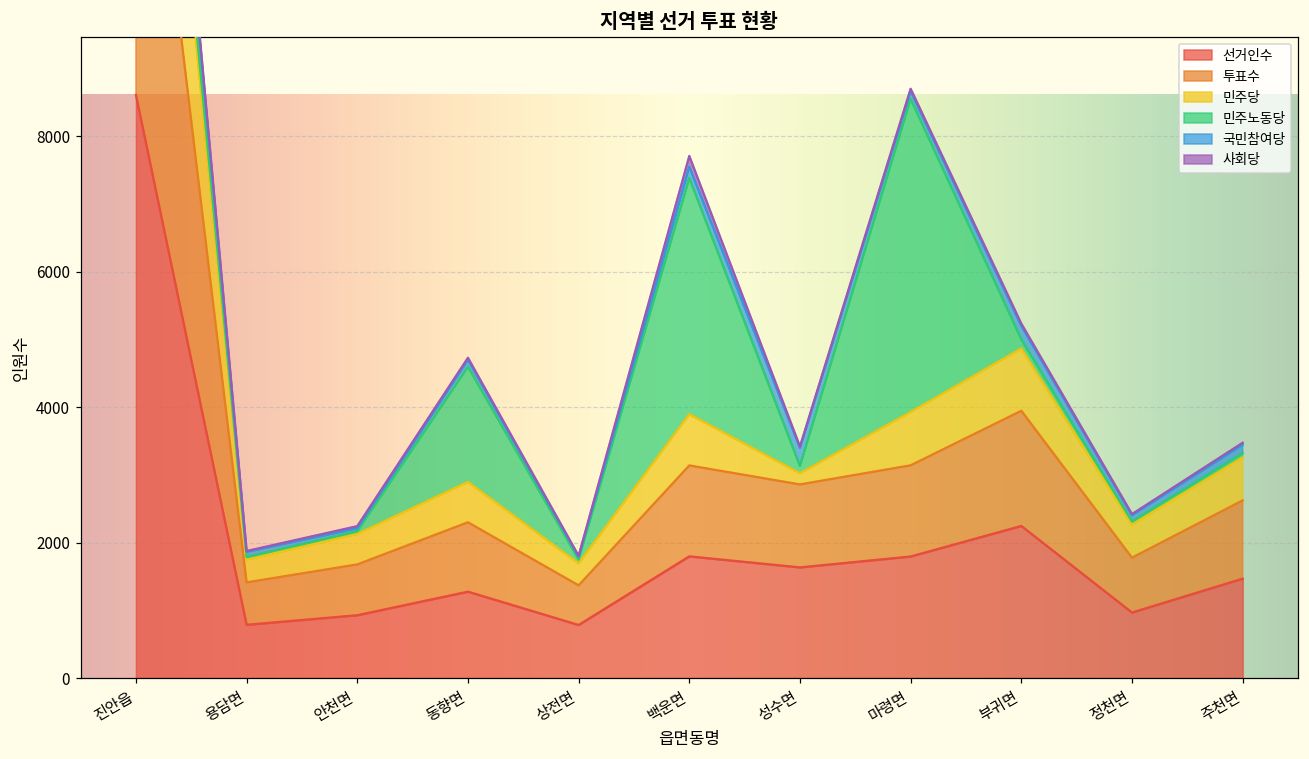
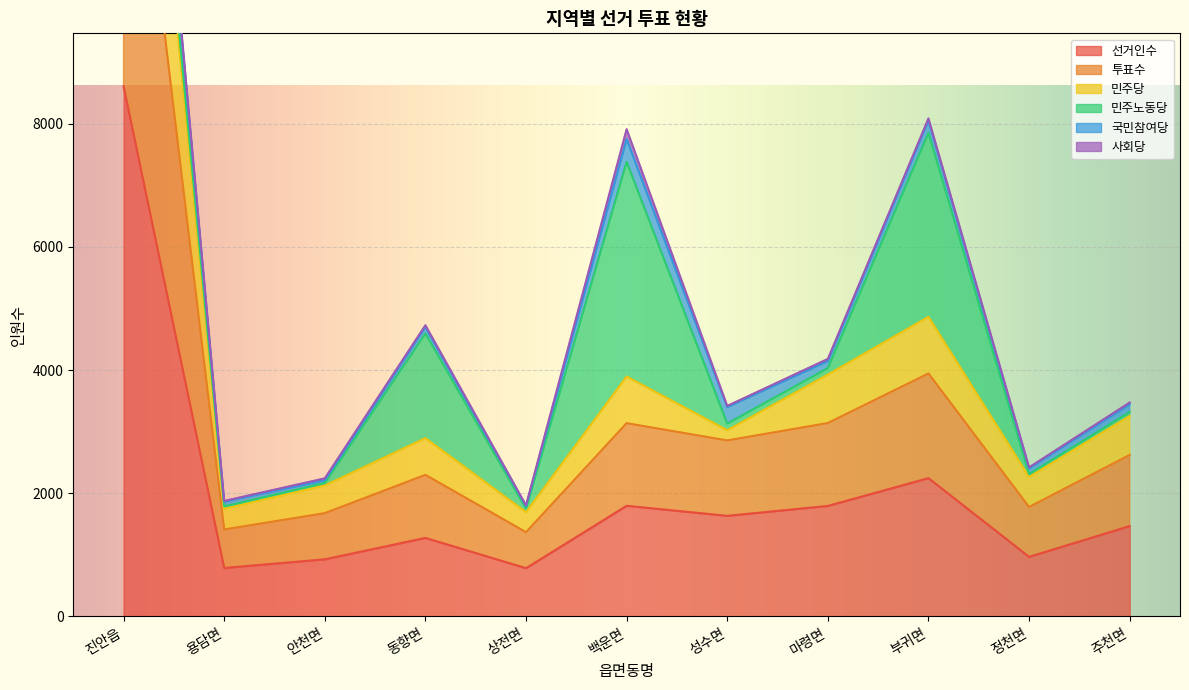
  {
    "민주당": {
      "동향면": 600,
      "상전면": 300,
      "백운면": 800,
      "성수면": 200,
      "마령면": 800,
      "부귀면": 900,
      "정천면": 500,
      "주천면": 600
    },
    "민주노동당": {
      "동향면": 1700,
      "백운면": 3500,
      "성수면": 100,
-     "마령면": 4600,
-     "부귀면": 100,
+     "마령면": 100,
+     "부귀면": 3000,
      "정천면": 0,
      "주천면": 100
    },
    "국민참여당": {
-     "백운면": 200
+     "백운면": 400
    },
    "사회당": {
      "백운면": 200
    }
  }
